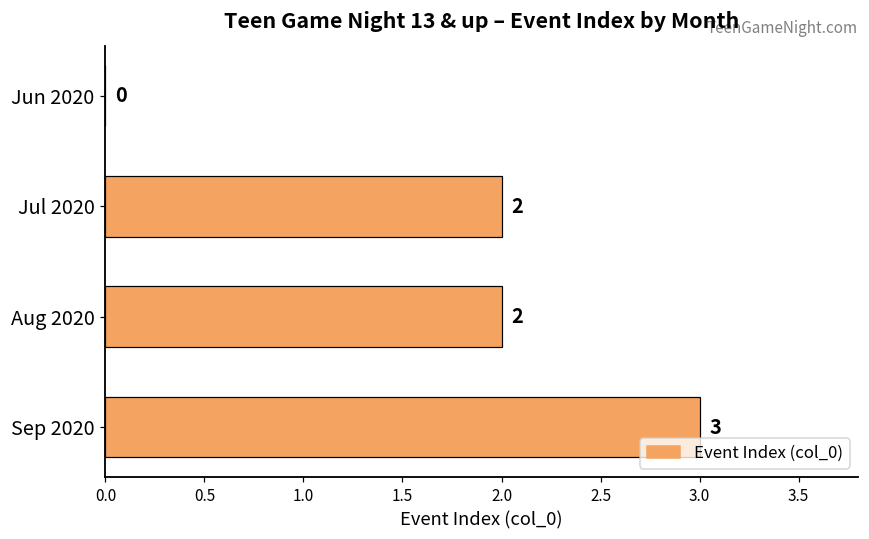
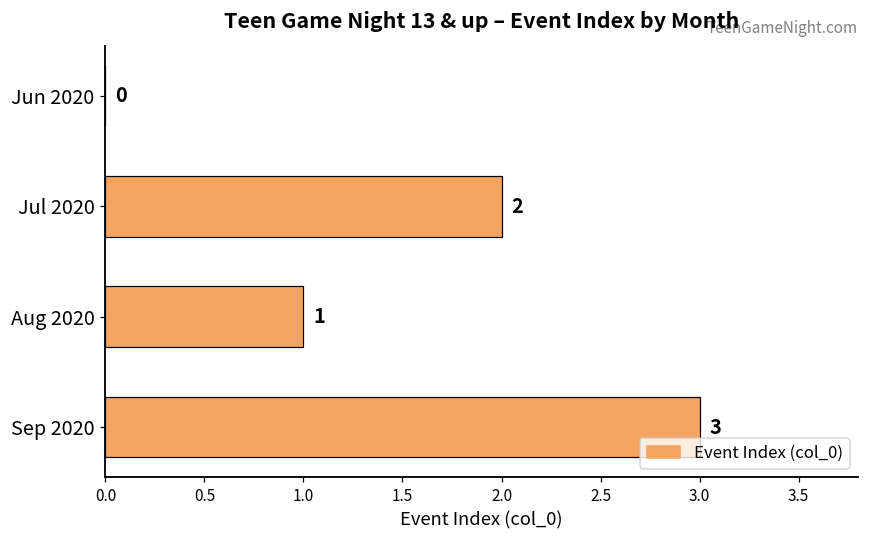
  {
    "Jun 2020": 0,
    "Jul 2020": 2,
-   "Aug 2020": 2
+   "Aug 2020": 1
  }
